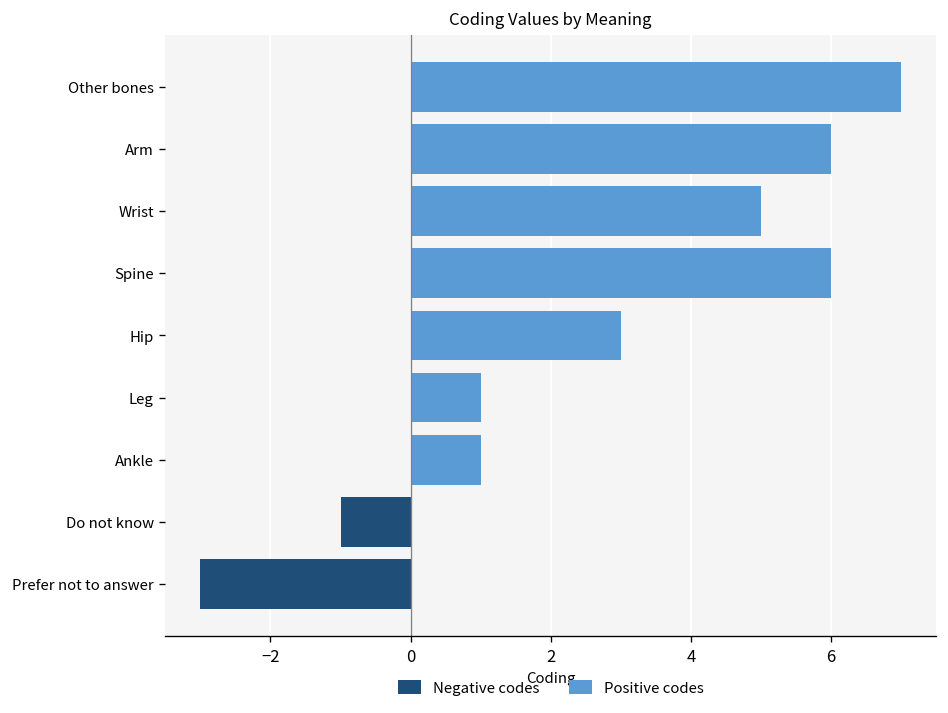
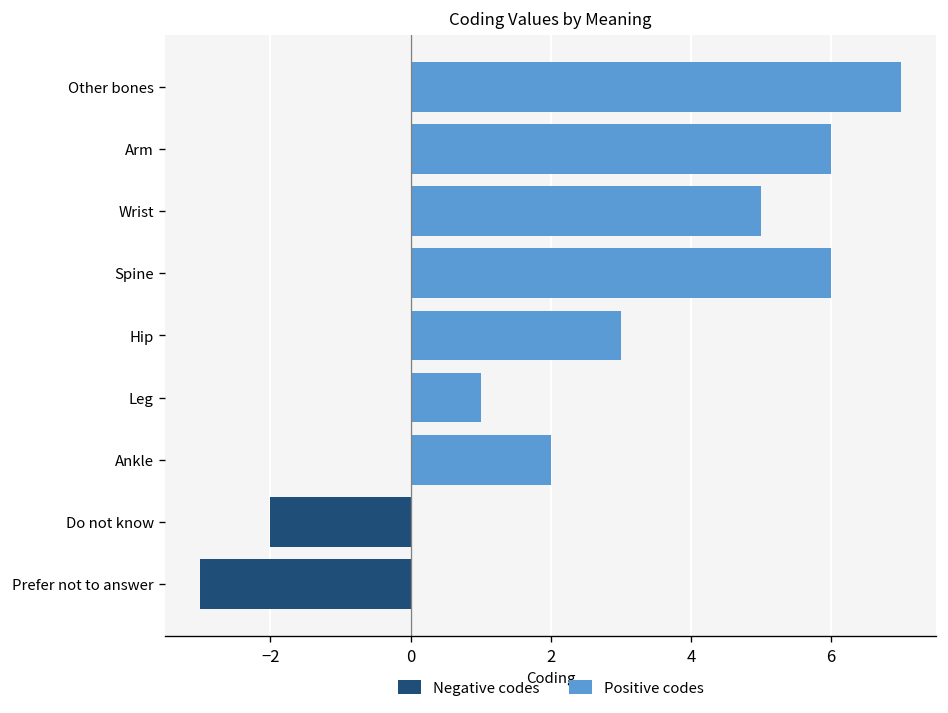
  {
    "Negative codes": {
      "Other bones": 0,
      "Arm": 0,
      "Wrist": 0,
      "Spine": 0,
      "Hip": 0,
      "Leg": 0,
      "Ankle": 0,
-     "Do not know": -1,
+     "Do not know": -2,
      "Prefer not to answer": -3
    },
    "Positive codes": {
      "Other bones": 7,
      "Arm": 6,
      "Wrist": 5,
      "Spine": 6,
      "Hip": 3,
      "Leg": 1,
-     "Ankle": 1,
+     "Ankle": 2,
      "Do not know": 0,
      "Prefer not to answer": 0
    }
  }
